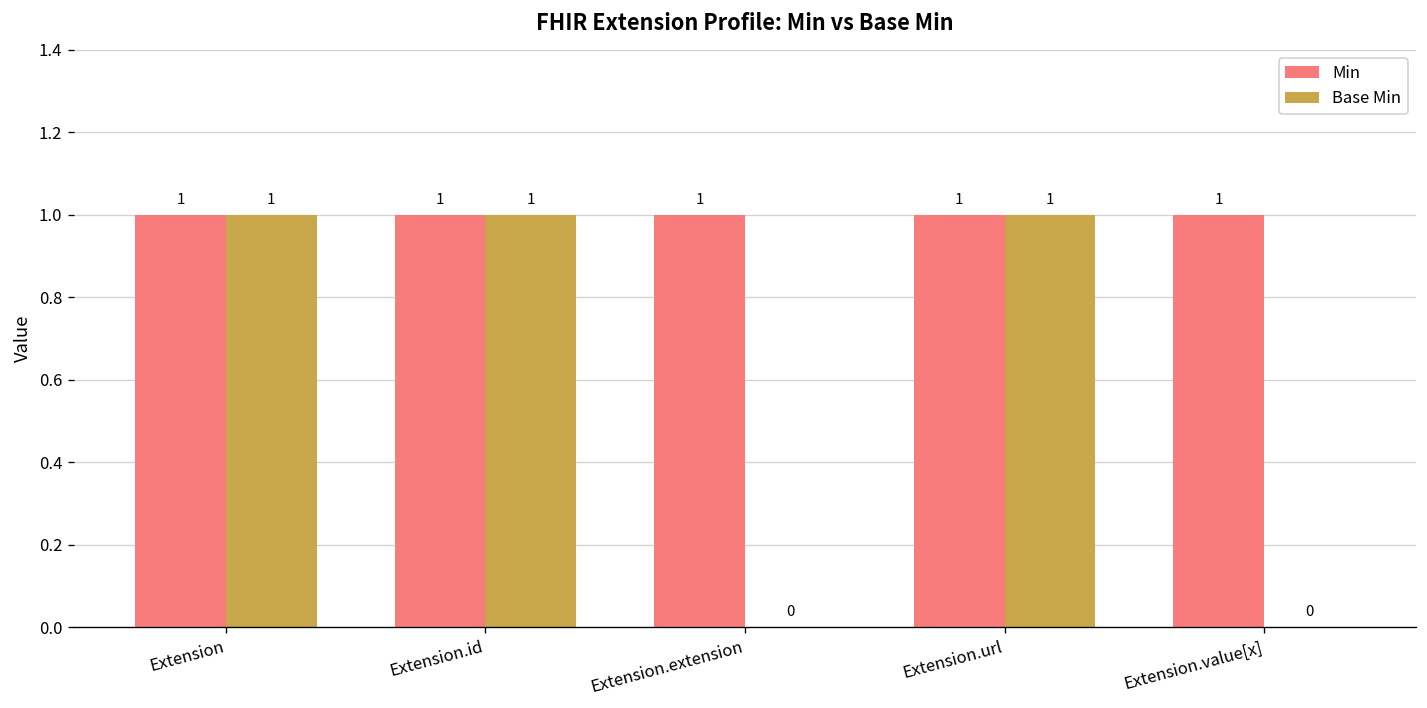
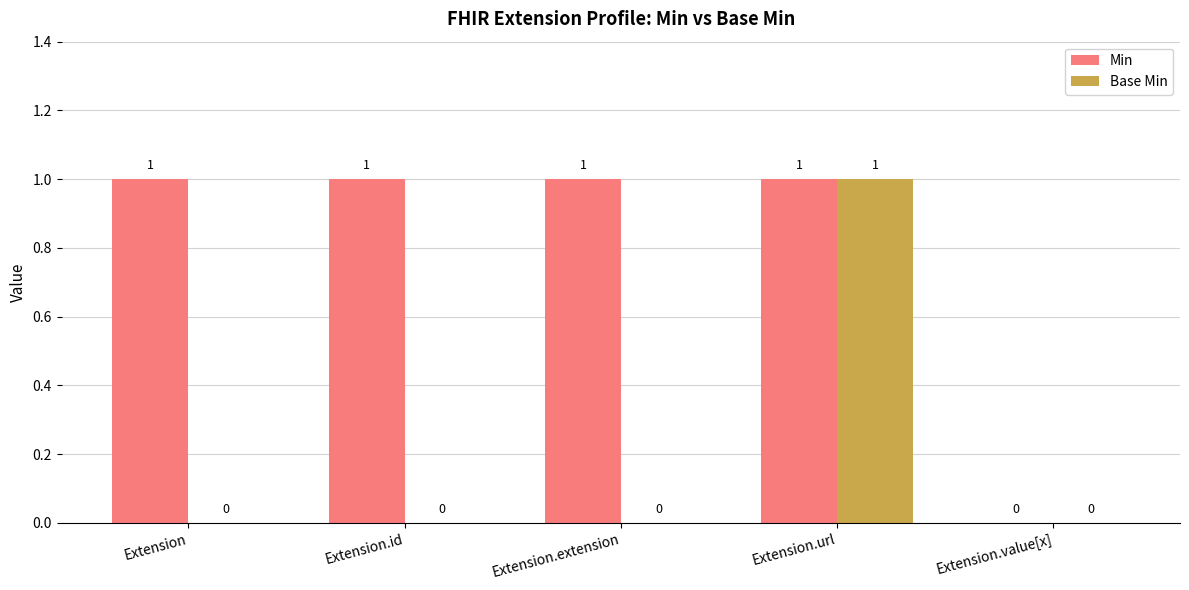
  {
    "Min": {
      "Extension": 1,
      "Extension.id": 1,
      "Extension.extension": 1,
      "Extension.url": 1,
-     "Extension.value[x]": 1
+     "Extension.value[x]": 0
    },
    "Base Min": {
-     "Extension": 1,
-     "Extension.id": 1,
+     "Extension": 0,
+     "Extension.id": 0,
      "Extension.extension": 0,
      "Extension.url": 1,
      "Extension.value[x]": 0
    }
  }
